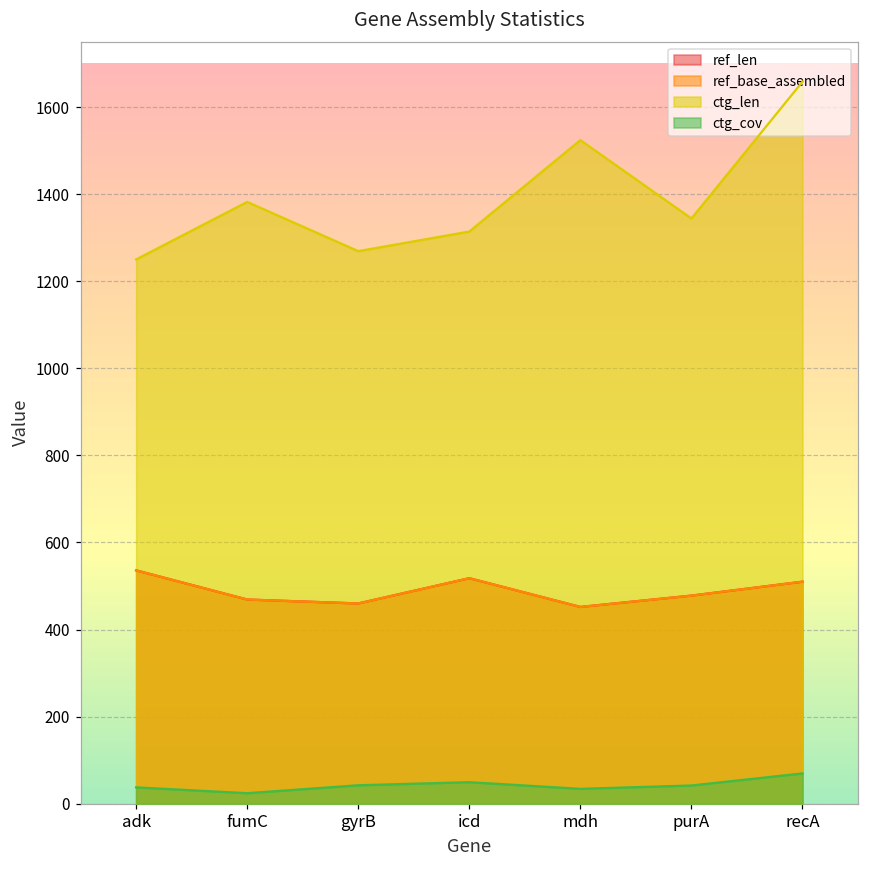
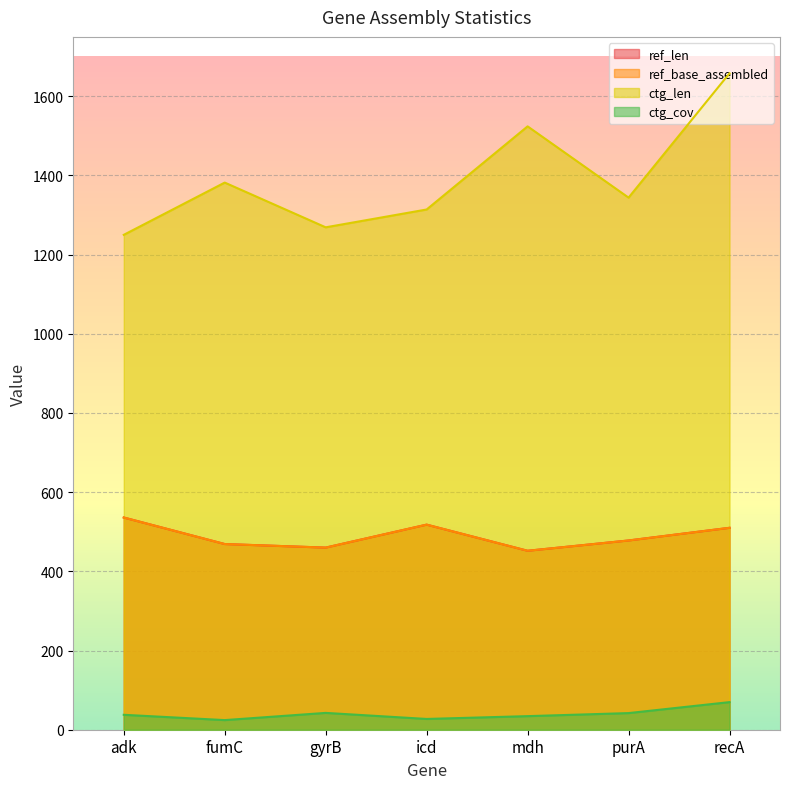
  {
    "ref_base_assembled": {
      "adk": 540,
      "fumC": 470,
      "gyrB": 460,
      "icd": 520,
      "mdh": 450,
      "purA": 480,
      "recA": 510
    },
    "ctg_len": {
      "adk": 1250,
      "fumC": 1380,
      "gyrB": 1270,
      "icd": 1310,
      "mdh": 1520,
      "purA": 1340
    },
    "ctg_cov": {
      "adk": 40,
      "fumC": 20,
      "gyrB": 40,
-     "icd": 50,
+     "icd": 30,
      "mdh": 30,
      "purA": 40,
      "recA": 70
    }
  }
